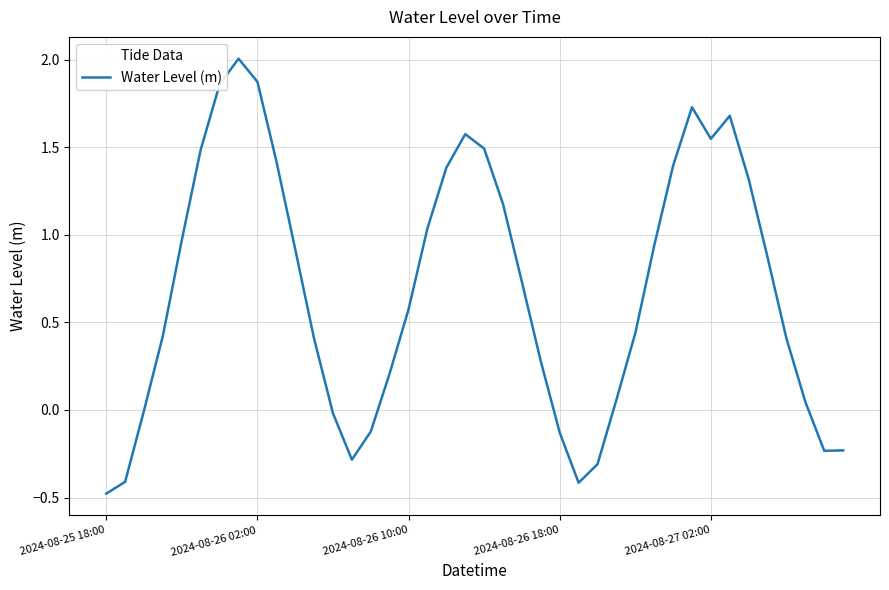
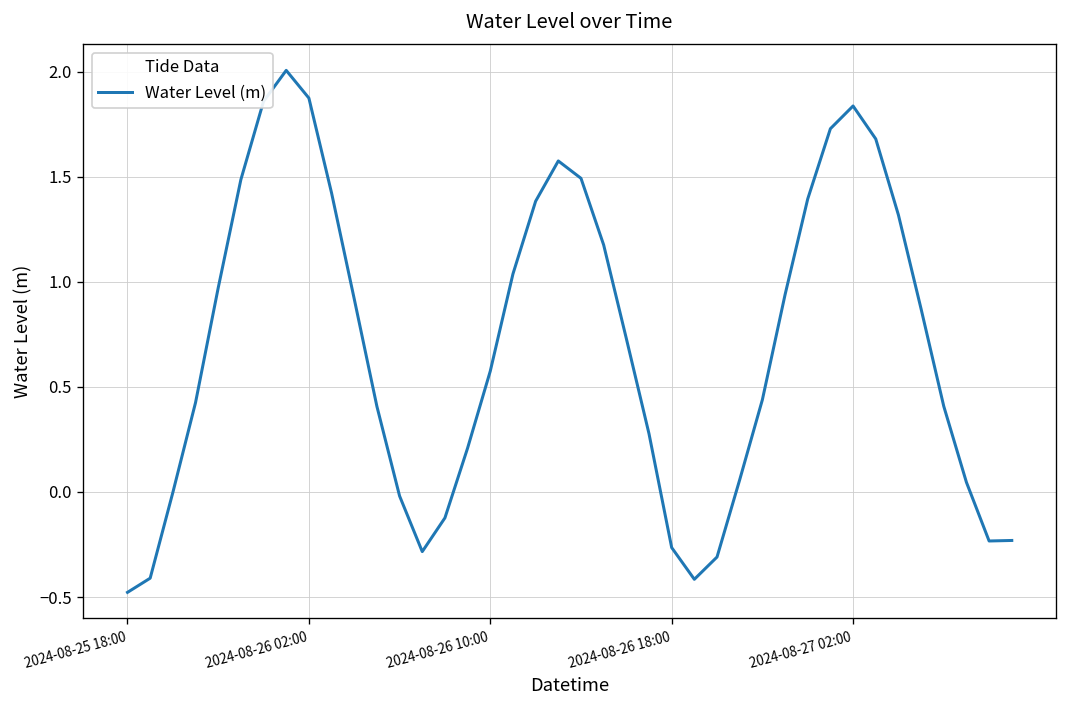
  {
    "2024-08-25 18:00": -0.48,
    "2024-08-26 02:00": 1.88,
    "2024-08-26 10:00": 0.58,
-   "2024-08-26 18:00": -0.13,
-   "2024-08-27 02:00": 1.55
+   "2024-08-26 18:00": -0.26,
+   "2024-08-27 02:00": 1.84
  }
